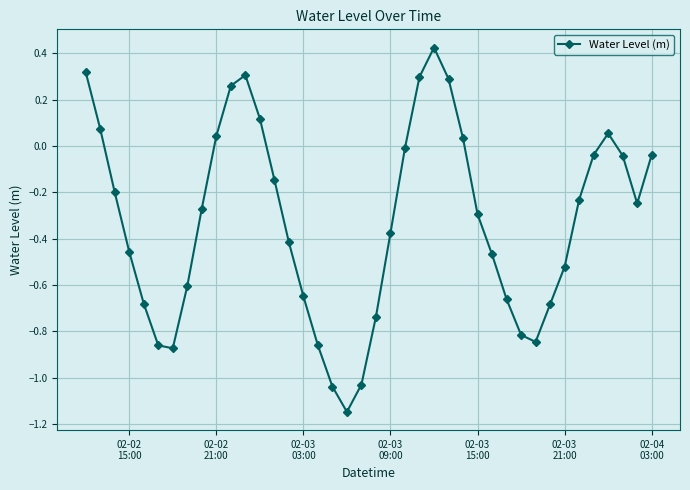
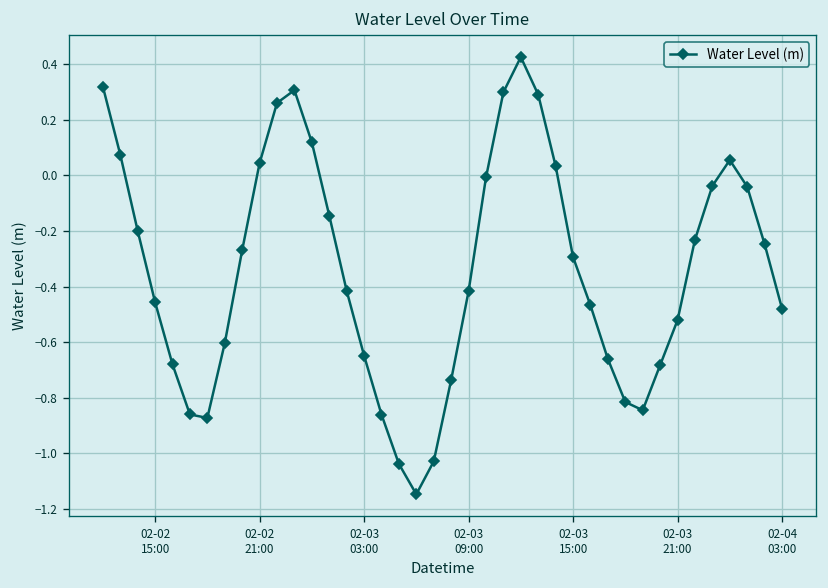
  {
    "02-02 15:00": -0.46,
    "02-02 21:00": 0.04,
    "02-03 03:00": -0.65,
-   "02-03 09:00": -0.38,
+   "02-03 09:00": -0.42,
    "02-03 15:00": -0.29,
    "02-03 21:00": -0.52,
-   "02-04 03:00": -0.04
+   "02-04 03:00": -0.48
  }
